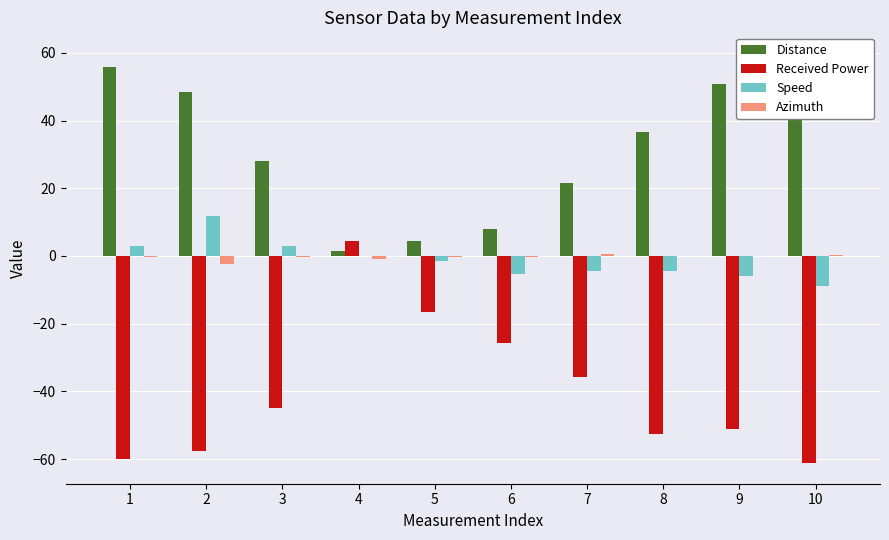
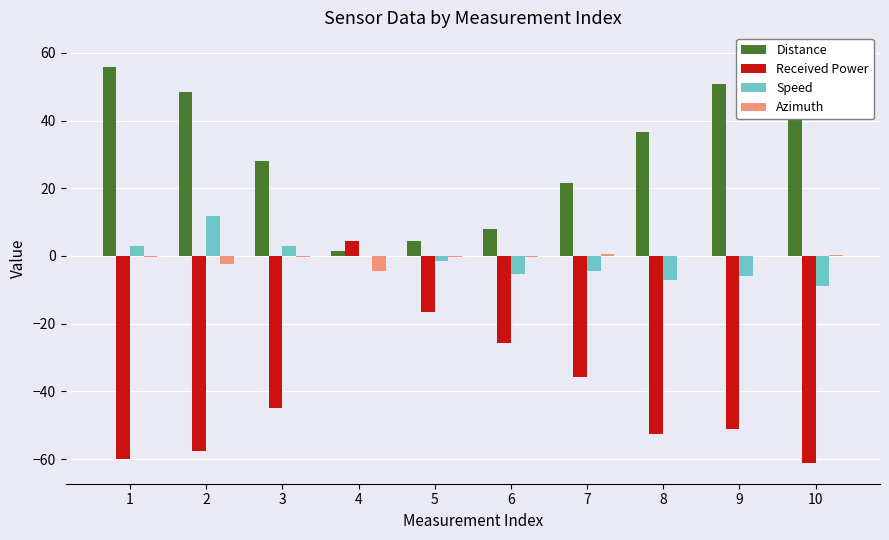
  {
    "Distance": {
      "1": 56,
      "2": 49,
      "3": 28,
      "4": 1,
      "5": 5,
      "6": 8,
      "7": 22,
      "8": 37,
      "9": 51
    },
    "Received Power": {
      "1": -60,
      "2": -58,
      "3": -45,
      "4": 4,
      "5": -16,
      "6": -26,
      "7": -36,
      "8": -53,
      "9": -51,
      "10": -61
    },
    "Speed": {
      "1": 3,
      "2": 12,
      "3": 3,
      "5": -1,
      "6": -5,
      "7": -4,
-     "8": -5,
+     "8": -7,
      "9": -6,
      "10": -9
    },
    "Azimuth": {
      "2": -2,
-     "4": -1
+     "4": -4
    }
  }
